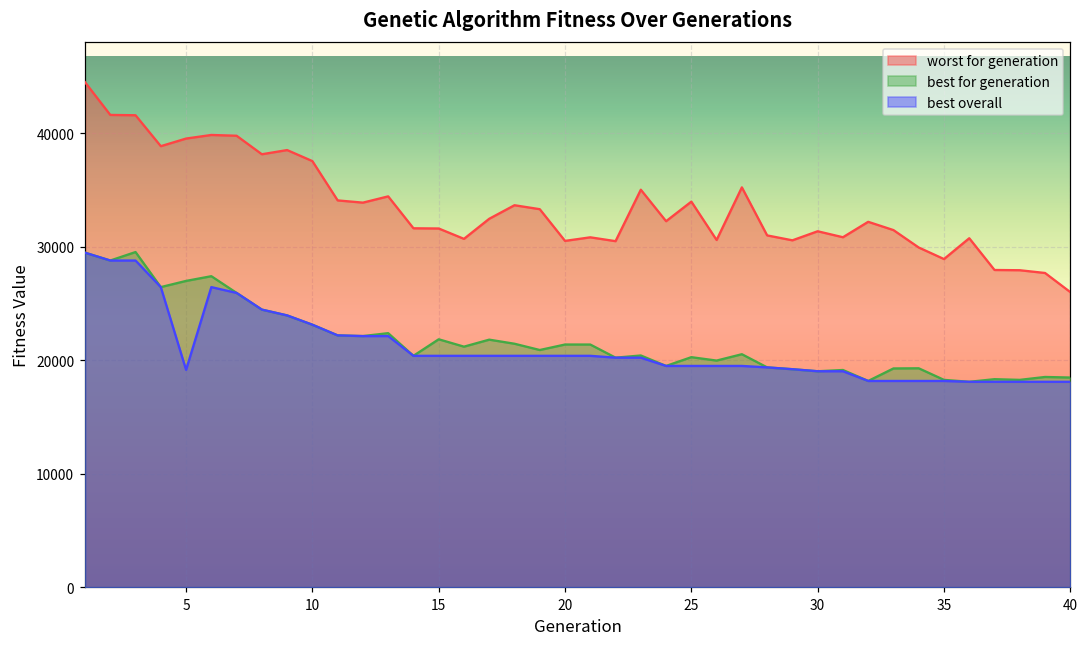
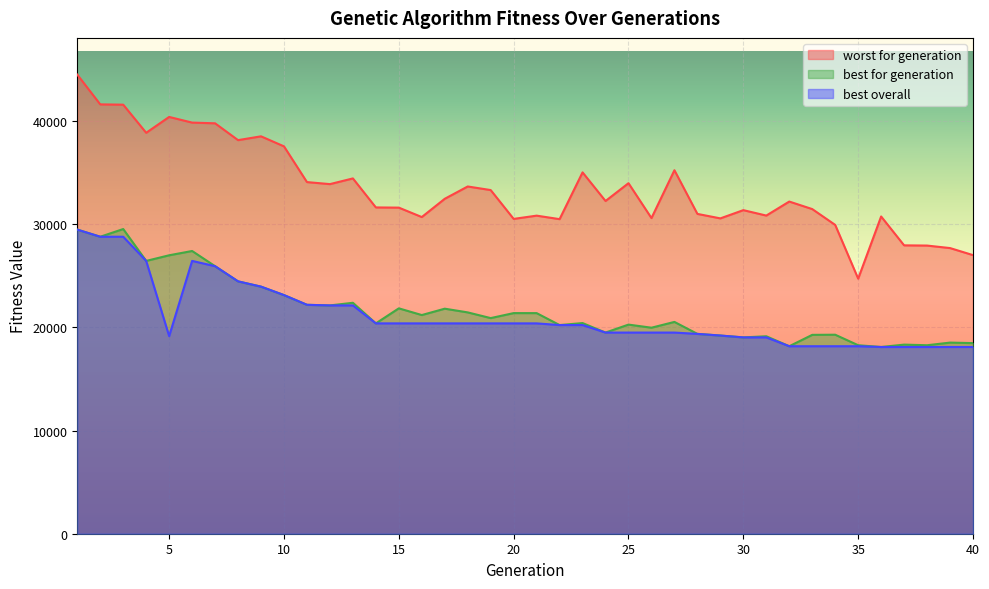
  {
    "worst for generation": {
-     "5": 39500,
+     "5": 40400,
      "10": 37500,
      "15": 31600,
      "20": 30500,
      "25": 34000,
      "30": 31400,
-     "35": 28900,
-     "40": 26000
+     "35": 24700,
+     "40": 27000
    },
    "best for generation": {
      "5": 27000,
      "15": 21800,
      "20": 21400,
      "25": 20300,
      "40": 18500
    },
    "best overall": {
      "5": 19200,
      "15": 20400,
      "20": 20400,
      "25": 19500,
      "40": 18100
    }
  }
